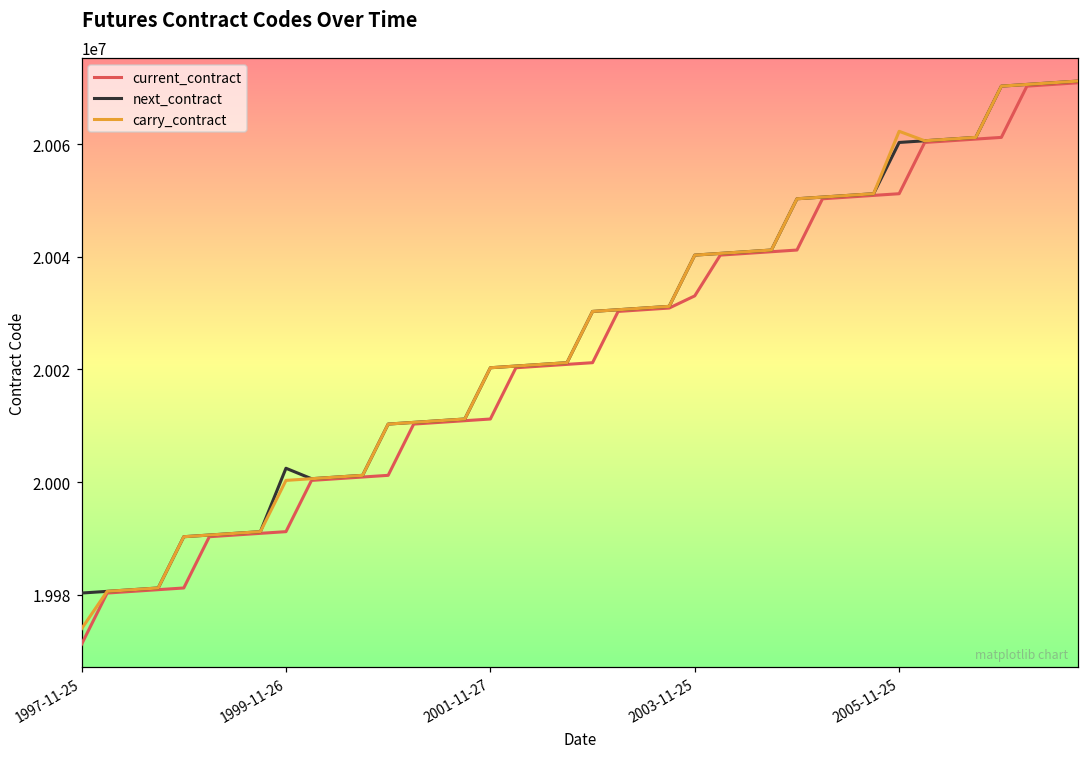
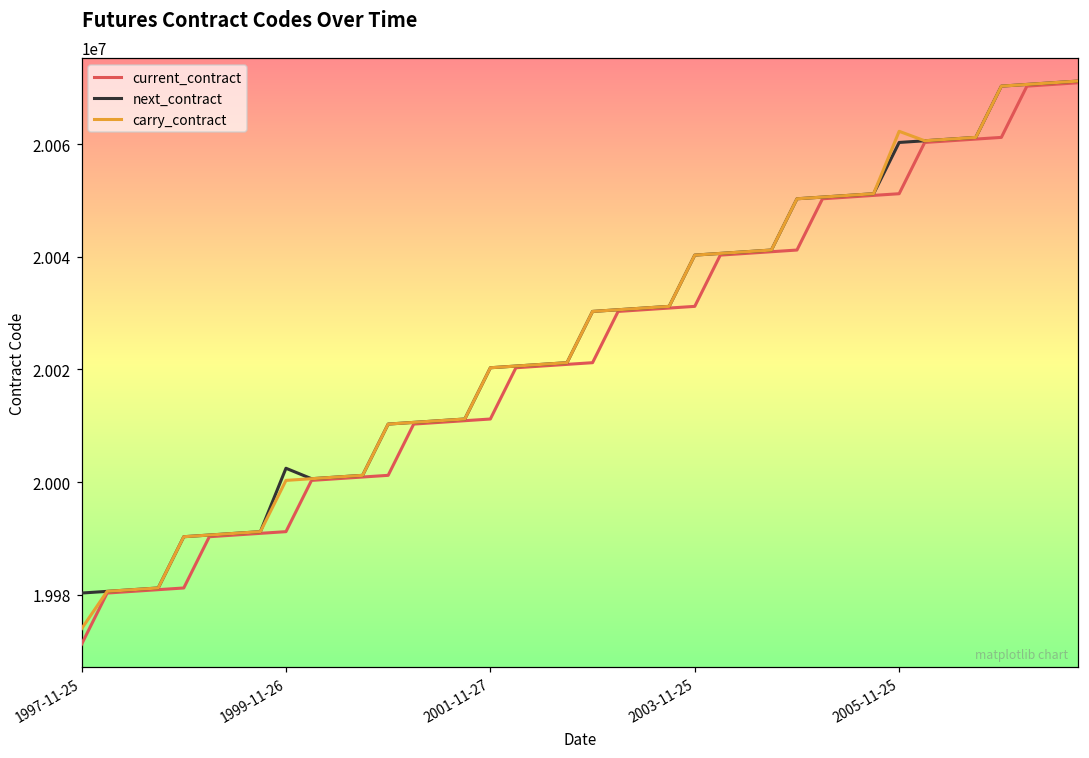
  {
    "current_contract": {
      "1997-11-25": 19971000,
      "1999-11-26": 19991000,
      "2001-11-27": 20011000,
-     "2003-11-25": 20033000,
+     "2003-11-25": 20031000,
      "2005-11-25": 20051000
    },
    "next_contract": {
      "1997-11-25": 19980000,
      "1999-11-26": 20002000,
      "2005-11-25": 20060000
    },
    "carry_contract": {
      "1997-11-25": 19974000,
      "1999-11-26": 20000000,
      "2005-11-25": 20062000
    }
  }
